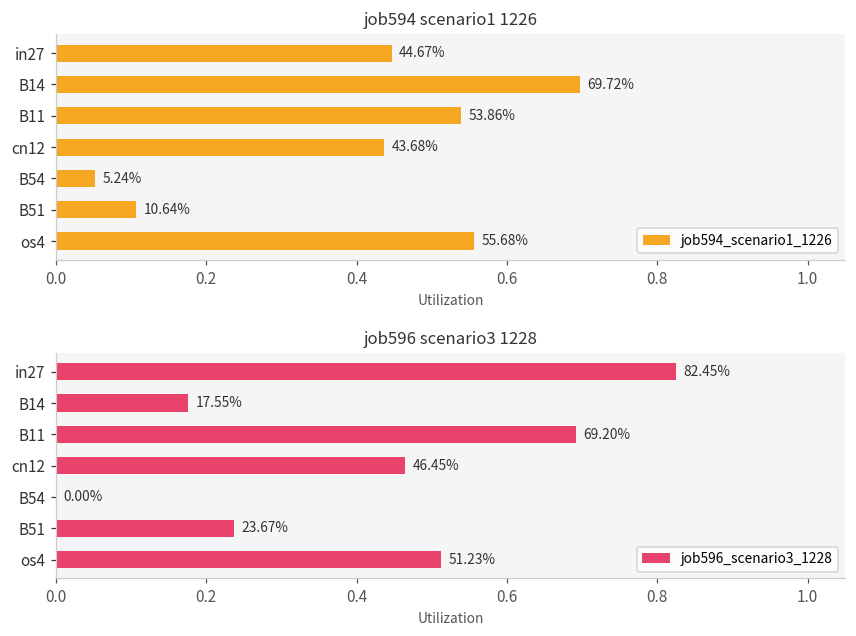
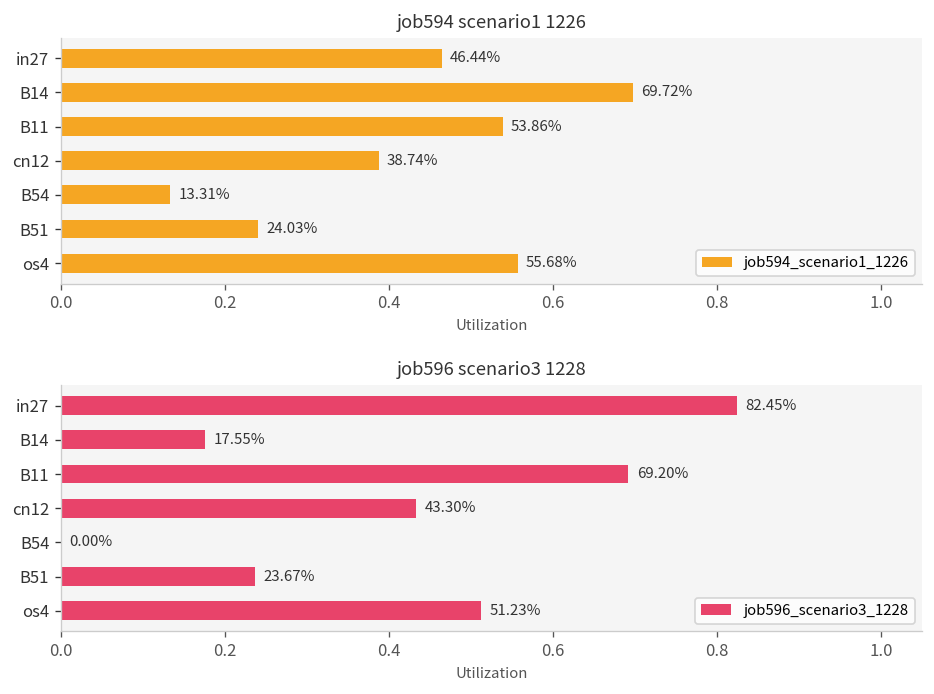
  {
    "job594 scenario1 1226": {
-     "in27": "44.67%",
+     "in27": "46.44%",
      "B14": "69.72%",
      "B11": "53.86%",
-     "cn12": "43.68%",
-     "B54": "5.24%",
-     "B51": "10.64%",
+     "cn12": "38.74%",
+     "B54": "13.31%",
+     "B51": "24.03%",
      "os4": "55.68%"
    },
    "job596 scenario3 1228": {
      "in27": "82.45%",
      "B14": "17.55%",
      "B11": "69.20%",
-     "cn12": "46.45%",
+     "cn12": "43.30%",
      "B54": "0.00%",
      "B51": "23.67%",
      "os4": "51.23%"
    }
  }
